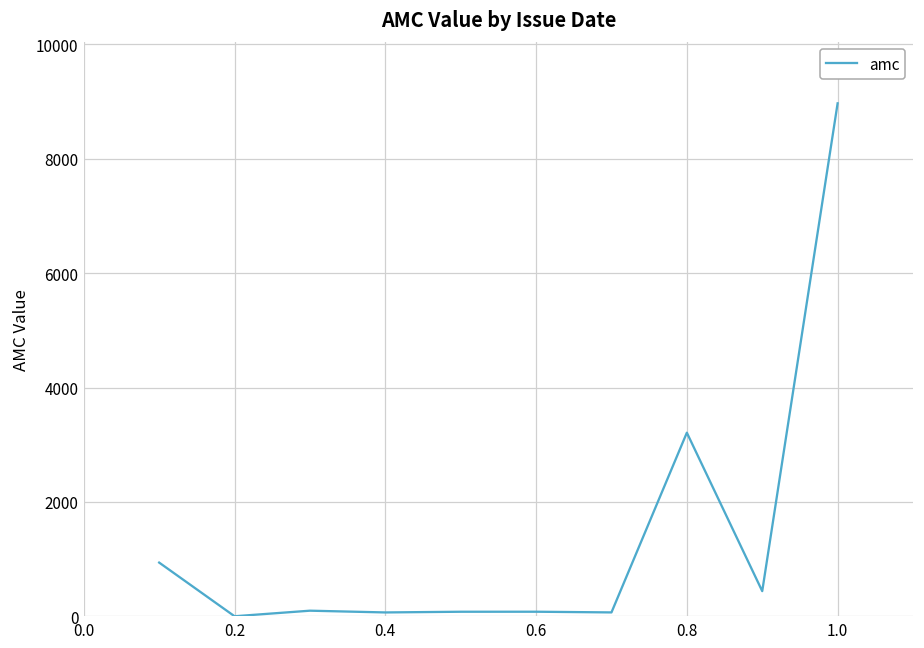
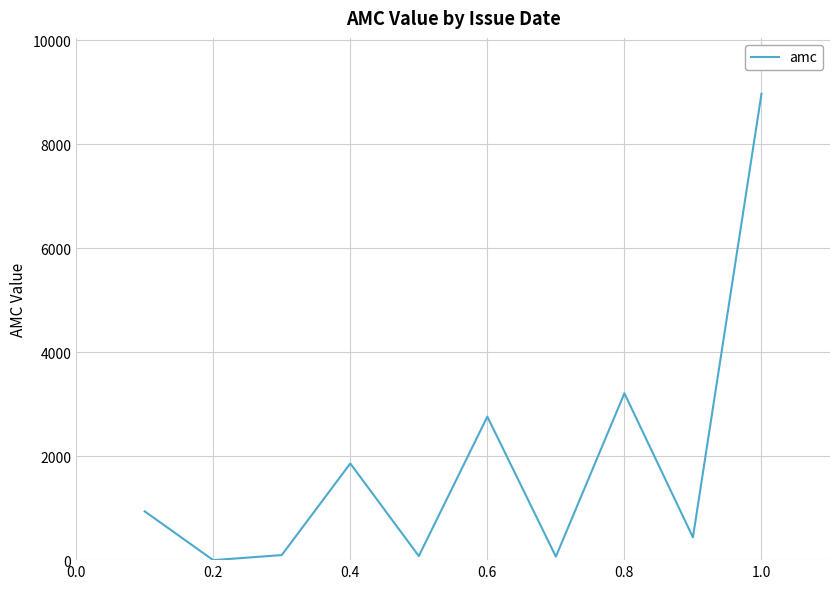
  {
    "0.2": 0,
-   "0.4": 100,
-   "0.6": 100,
+   "0.4": 1900,
+   "0.6": 2800,
    "0.8": 3200,
    "1.0": 9000
  }
